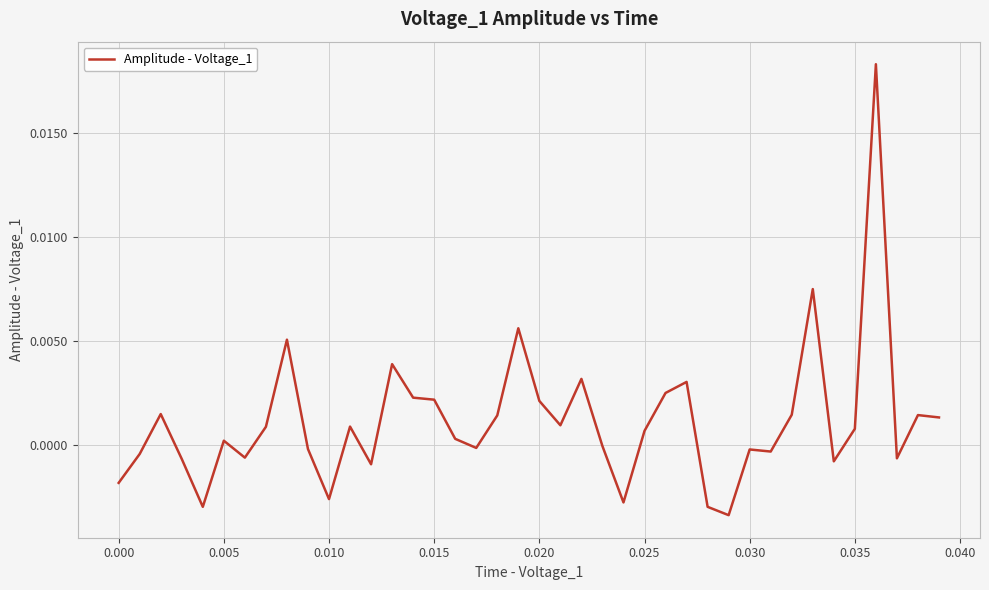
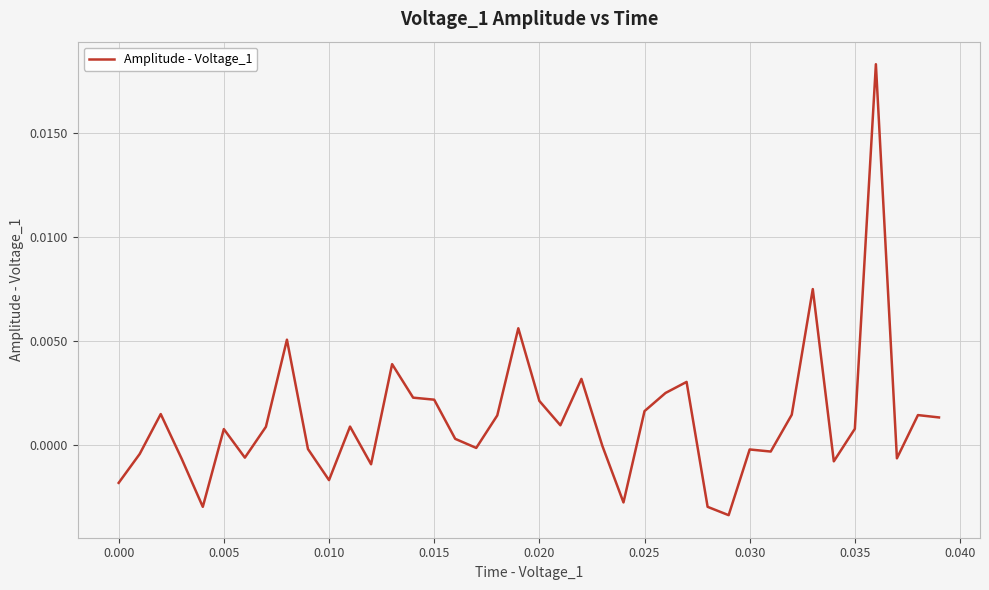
  {
    "0.000": -0.0018,
-   "0.005": 0.0002,
-   "0.010": -0.0026,
+   "0.005": 0.0008,
+   "0.010": -0.0017,
    "0.015": 0.0022,
    "0.020": 0.0021,
-   "0.025": 0.0007,
+   "0.025": 0.0016,
    "0.030": -0.0002,
    "0.035": 0.0008
  }
